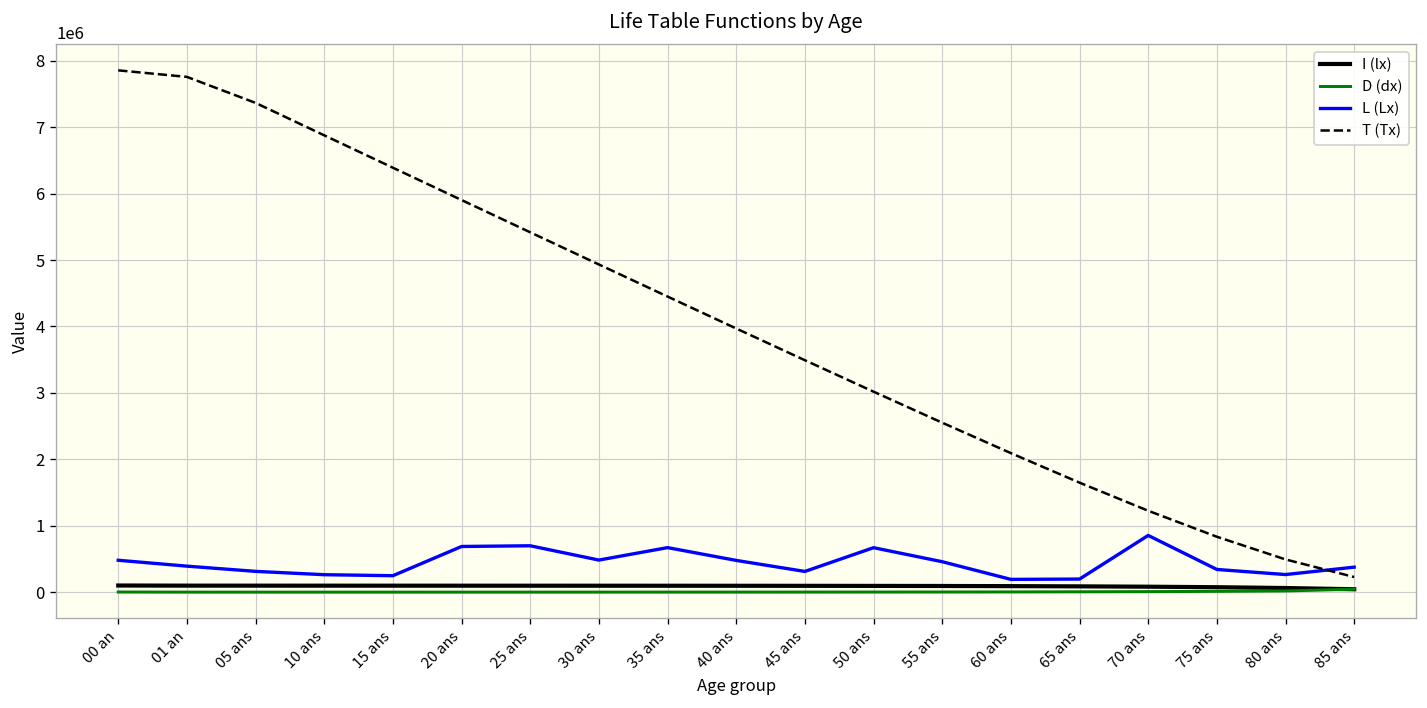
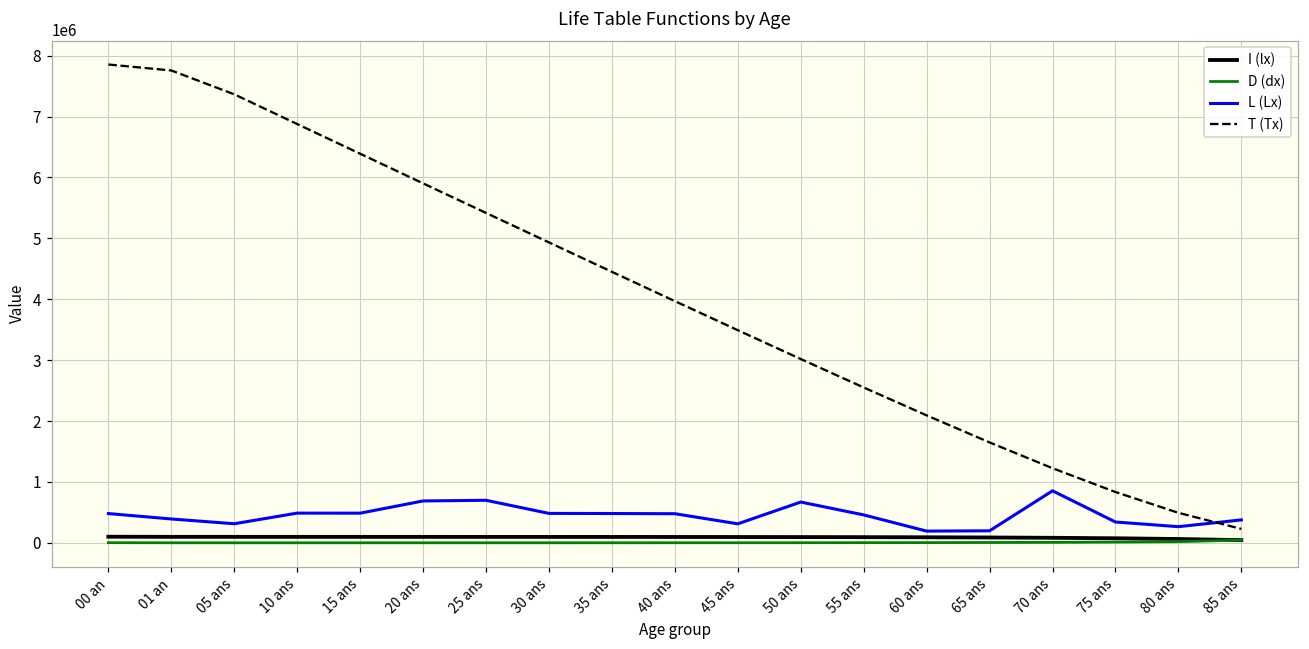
  {
    "D (dx)": {
      "00 an": 0,
      "01 an": 0,
      "05 ans": 0,
      "10 ans": 0,
      "15 ans": 0,
      "20 ans": 0,
      "25 ans": 0,
      "30 ans": 0,
      "35 ans": 0,
      "40 ans": 0,
      "45 ans": 0,
      "50 ans": 0,
      "55 ans": 0,
      "60 ans": 0,
      "65 ans": 0,
      "70 ans": 0,
      "75 ans": 0
    },
    "L (Lx)": {
      "00 an": 500000,
      "01 an": 400000,
      "05 ans": 300000,
-     "10 ans": 300000,
-     "15 ans": 200000,
+     "10 ans": 500000,
+     "15 ans": 500000,
      "20 ans": 700000,
      "25 ans": 700000,
      "30 ans": 500000,
-     "35 ans": 700000,
+     "35 ans": 500000,
      "40 ans": 500000,
      "45 ans": 300000,
      "50 ans": 700000,
      "55 ans": 500000,
      "60 ans": 200000,
      "65 ans": 200000,
      "70 ans": 900000,
      "75 ans": 300000,
      "80 ans": 300000,
      "85 ans": 400000
    }
  }
